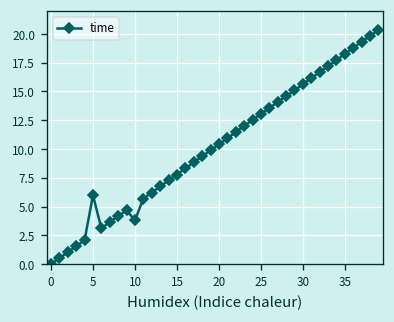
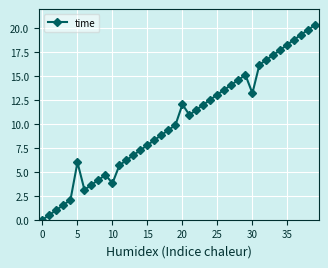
  {
    "0": 0,
    "5": 6,
    "10": 4,
    "15": 8,
-   "20": 10,
+   "20": 12,
    "25": 13,
-   "30": 16,
+   "30": 13,
    "35": 18
  }
